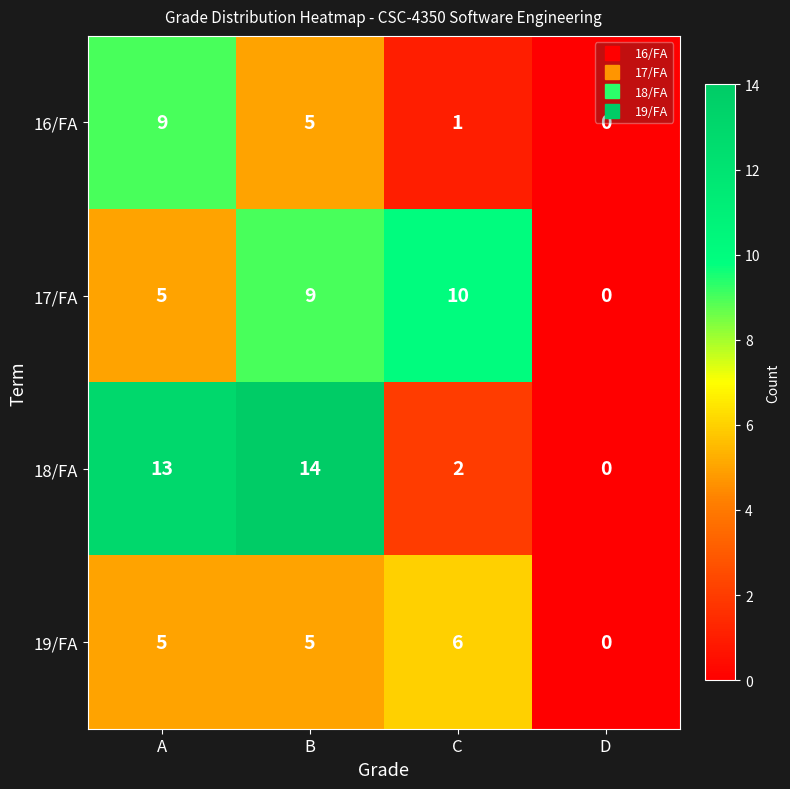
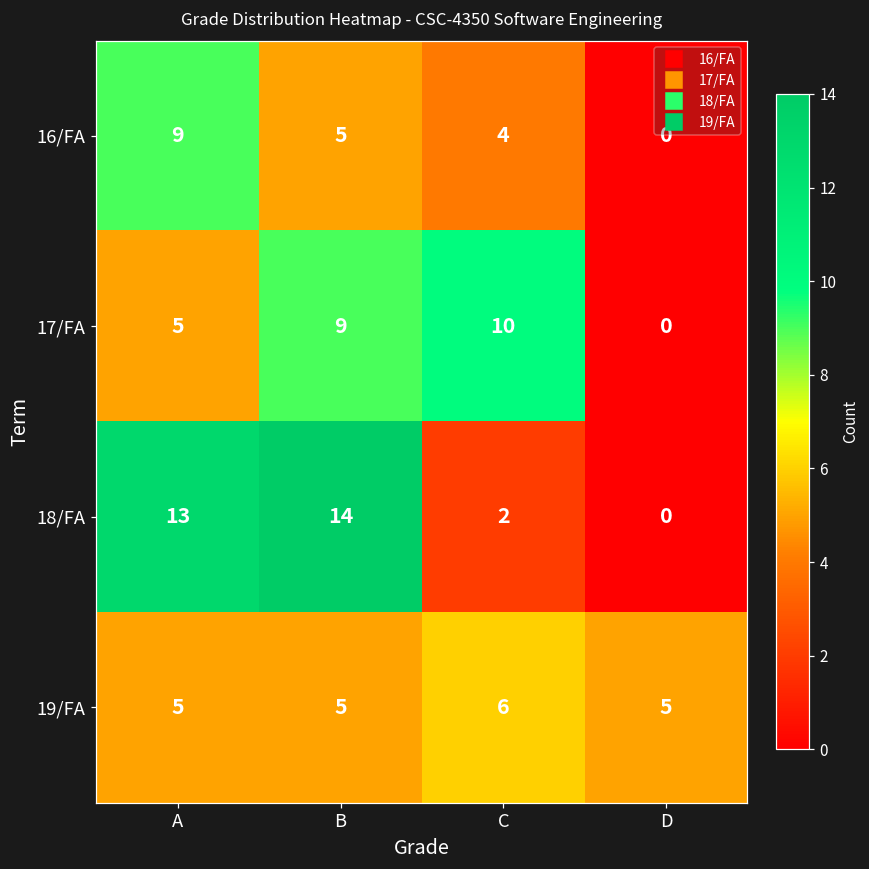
  {
    "16/FA": {
      "A": 9,
      "B": 5,
-     "C": 1
+     "C": 4
    },
    "17/FA": {
      "A": 5,
      "B": 9,
      "C": 10,
      "D": 0
    },
    "18/FA": {
      "A": 13,
      "B": 14,
      "C": 2,
      "D": 0
    },
    "19/FA": {
      "A": 5,
      "B": 5,
      "C": 6,
-     "D": 0
+     "D": 5
    }
  }
